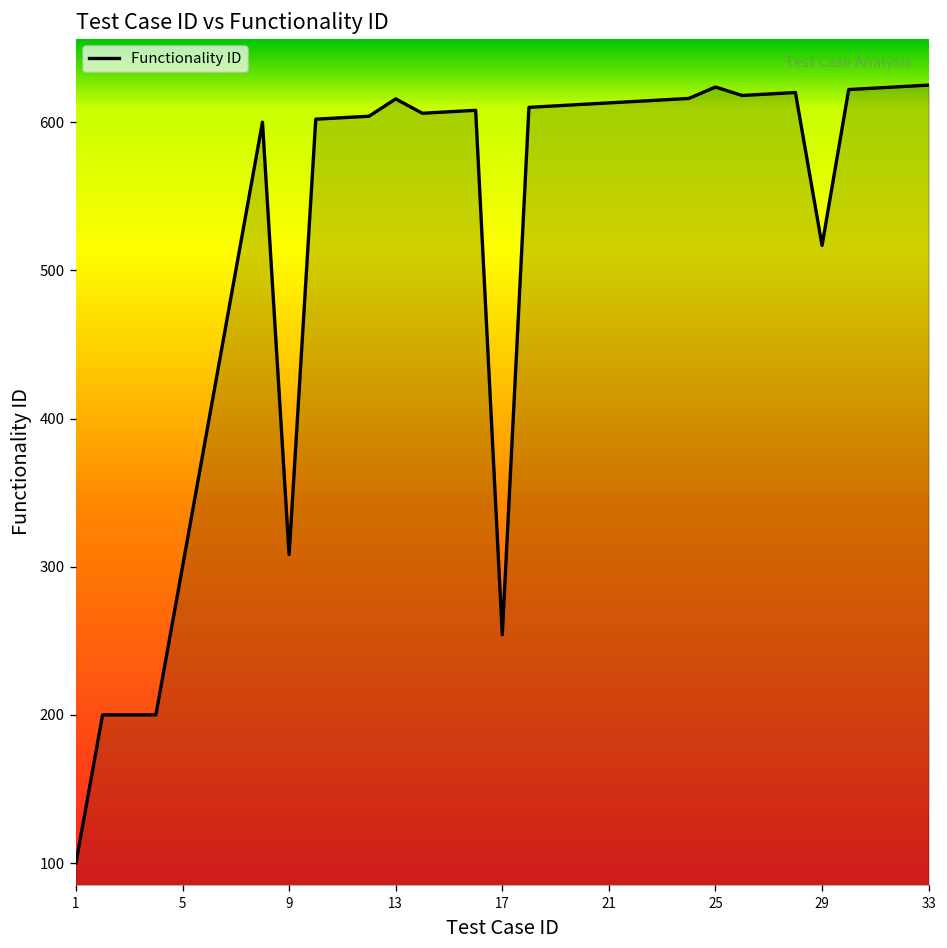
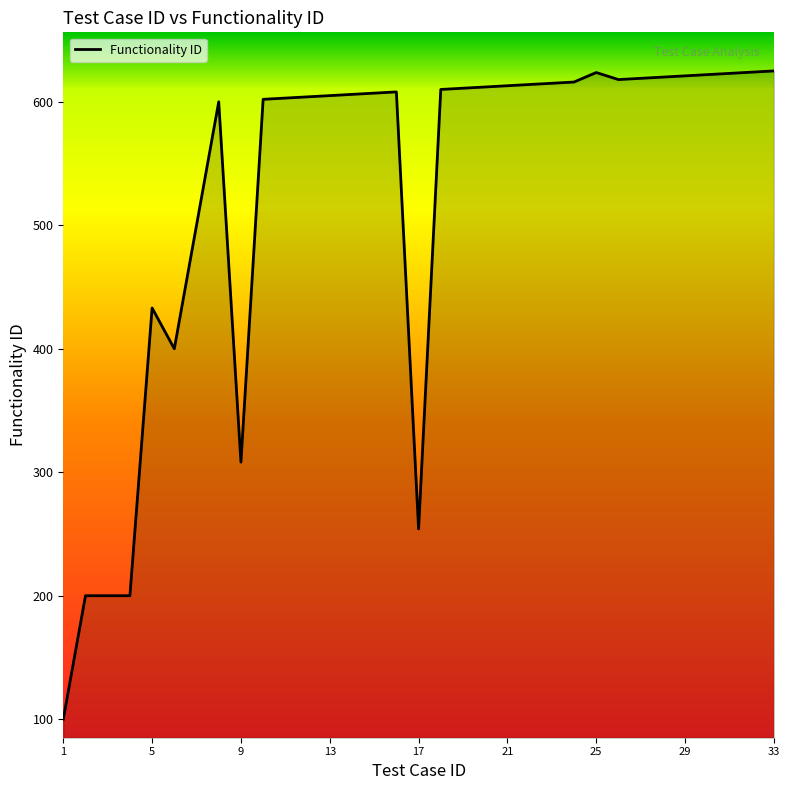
  {
    "1": 100,
-   "5": 300,
+   "5": 433,
    "9": 308,
-   "13": 616,
+   "13": 605,
    "17": 254,
    "21": 613,
    "25": 624,
-   "29": 517,
+   "29": 621,
    "33": 625
  }
